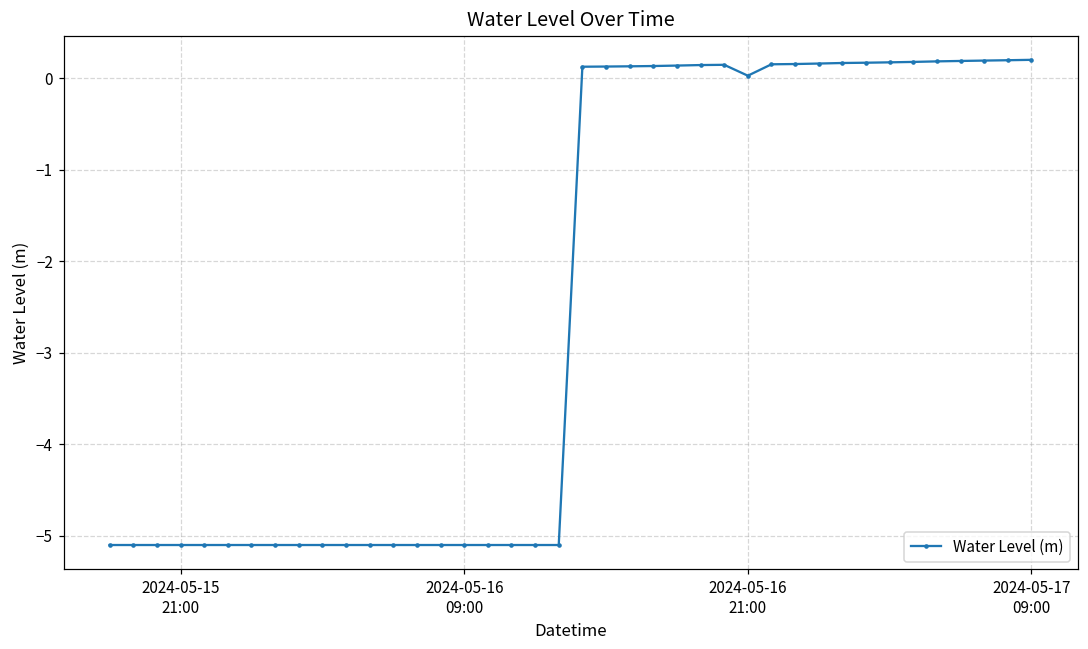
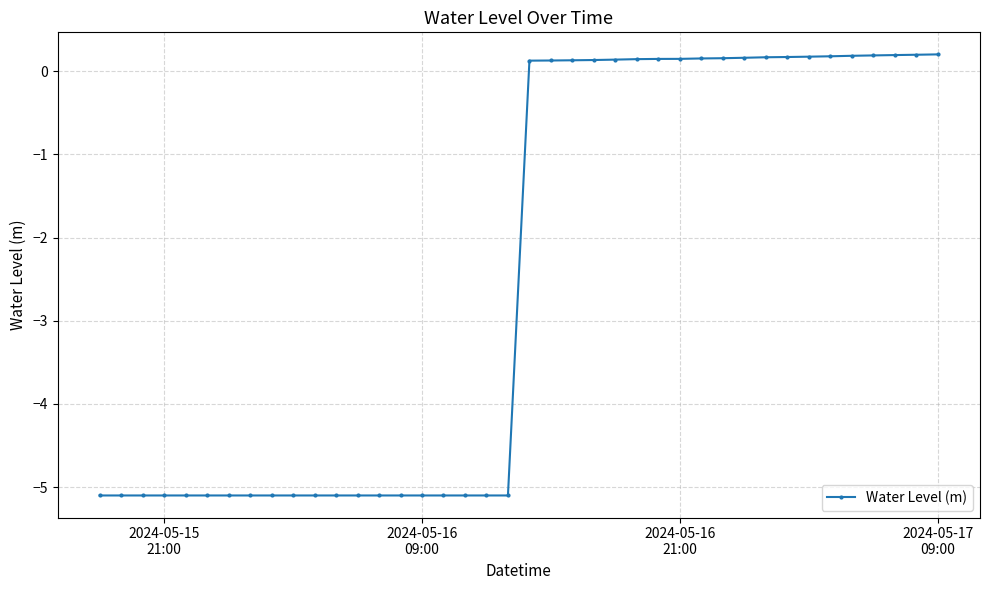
  {
    "2024-05-15 21:00": -5.1,
    "2024-05-16 09:00": -5.1,
-   "2024-05-16 21:00": 0.0,
+   "2024-05-16 21:00": 0.1,
    "2024-05-17 09:00": 0.2
  }
